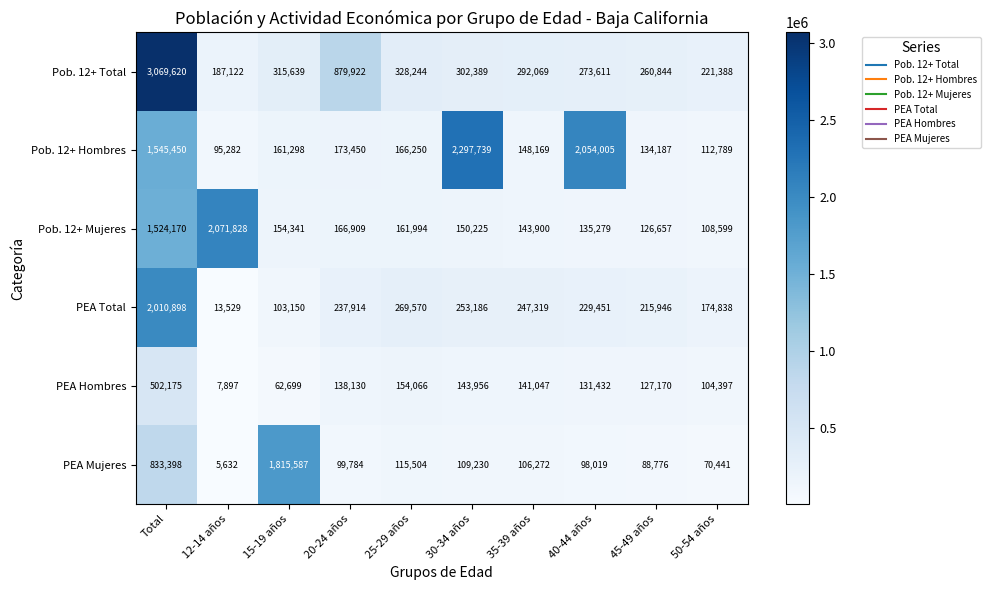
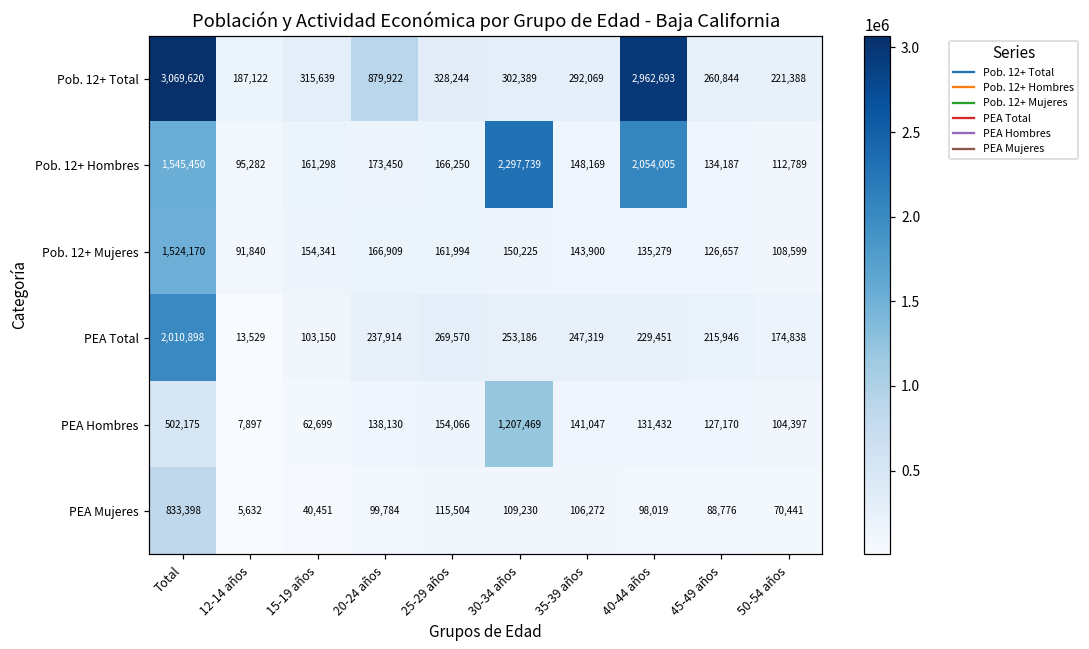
  {
    "Pob. 12+ Total": {
      "Total": "3,069,620",
      "12-14 años": "187,122",
      "15-19 años": "315,639",
      "20-24 años": "879,922",
      "25-29 años": "328,244",
      "30-34 años": "302,389",
      "35-39 años": "292,069",
-     "40-44 años": "273,611",
+     "40-44 años": "2,962,693",
      "45-49 años": "260,844",
      "50-54 años": "221,388"
    },
    "Pob. 12+ Hombres": {
      "Total": "1,545,450",
      "12-14 años": "95,282",
      "15-19 años": "161,298",
      "20-24 años": "173,450",
      "25-29 años": "166,250",
      "30-34 años": "2,297,739",
      "35-39 años": "148,169",
      "40-44 años": "2,054,005",
      "45-49 años": "134,187",
      "50-54 años": "112,789"
    },
    "Pob. 12+ Mujeres": {
      "Total": "1,524,170",
-     "12-14 años": "2,071,828",
+     "12-14 años": "91,840",
      "15-19 años": "154,341",
      "20-24 años": "166,909",
      "25-29 años": "161,994",
      "30-34 años": "150,225",
      "35-39 años": "143,900",
      "40-44 años": "135,279",
      "45-49 años": "126,657",
      "50-54 años": "108,599"
    },
    "PEA Total": {
      "Total": "2,010,898",
      "12-14 años": "13,529",
      "15-19 años": "103,150",
      "20-24 años": "237,914",
      "25-29 años": "269,570",
      "30-34 años": "253,186",
      "35-39 años": "247,319",
      "40-44 años": "229,451",
      "45-49 años": "215,946",
      "50-54 años": "174,838"
    },
    "PEA Hombres": {
      "Total": "502,175",
      "12-14 años": "7,897",
      "15-19 años": "62,699",
      "20-24 años": "138,130",
      "25-29 años": "154,066",
-     "30-34 años": "143,956",
+     "30-34 años": "1,207,469",
      "35-39 años": "141,047",
      "40-44 años": "131,432",
      "45-49 años": "127,170",
      "50-54 años": "104,397"
    },
    "PEA Mujeres": {
      "Total": "833,398",
      "12-14 años": "5,632",
-     "15-19 años": "1,815,587",
+     "15-19 años": "40,451",
      "20-24 años": "99,784",
      "25-29 años": "115,504",
      "30-34 años": "109,230",
      "35-39 años": "106,272",
      "40-44 años": "98,019",
      "45-49 años": "88,776",
      "50-54 años": "70,441"
    }
  }
